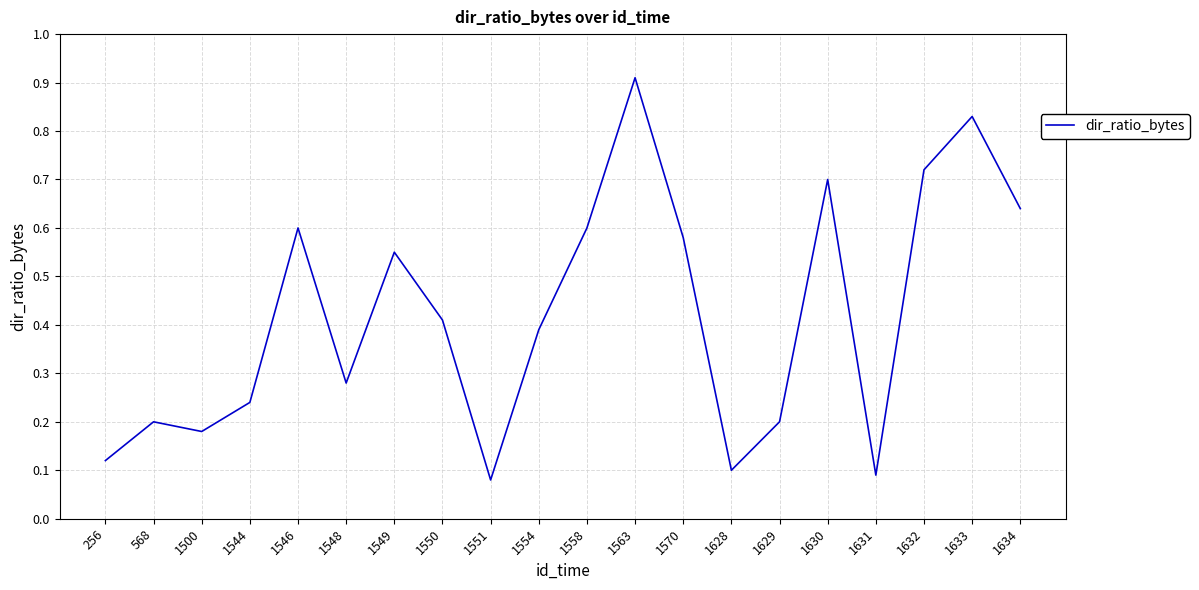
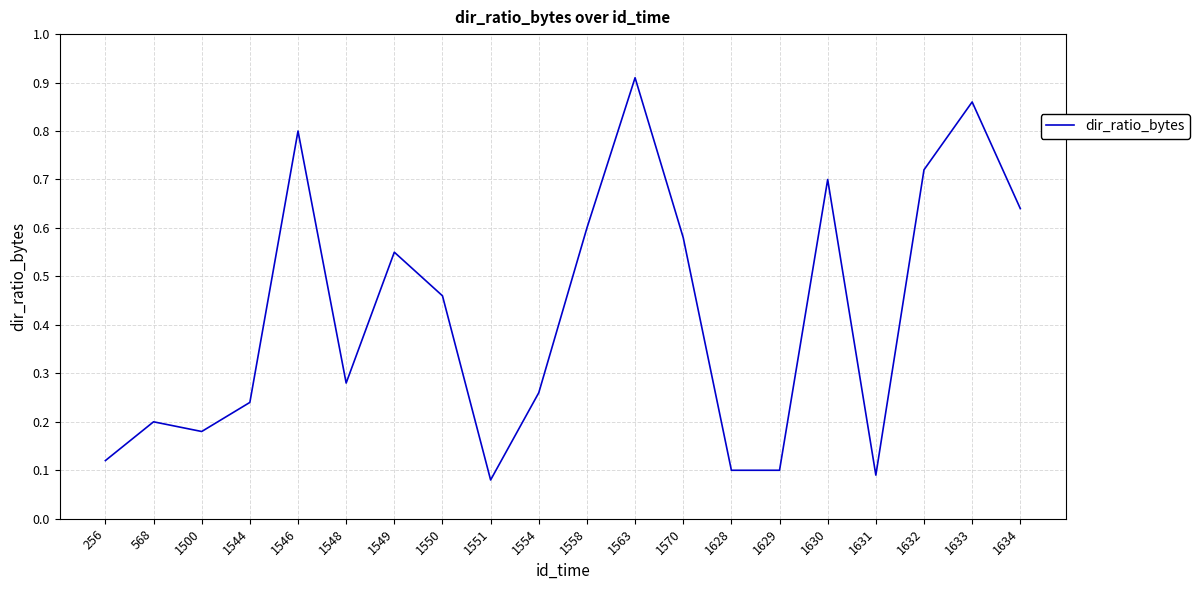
  {
    "256": 0.12,
    "568": 0.20,
    "1500": 0.18,
    "1544": 0.24,
-   "1546": 0.6,
+   "1546": 0.8,
    "1548": 0.28,
    "1549": 0.55,
-   "1550": 0.41,
+   "1550": 0.46,
    "1551": 0.08,
-   "1554": 0.39,
+   "1554": 0.26,
    "1558": 0.60,
    "1563": 0.91,
    "1570": 0.58,
    "1628": 0.10,
-   "1629": 0.2,
+   "1629": 0.1,
    "1630": 0.70,
    "1631": 0.09,
    "1632": 0.72,
-   "1633": 0.83,
+   "1633": 0.86,
    "1634": 0.64
  }
